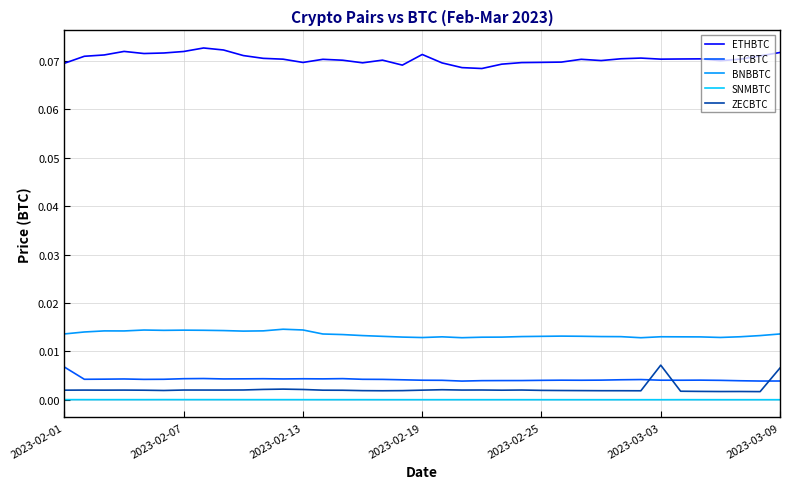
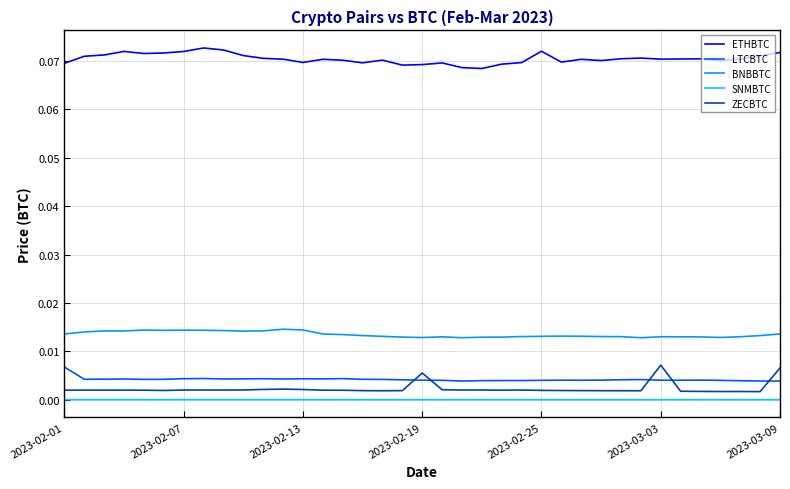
  {
    "ETHBTC": {
      "2023-02-01": 0.070,
      "2023-02-07": 0.072,
      "2023-02-13": 0.070,
-     "2023-02-19": 0.071,
-     "2023-02-25": 0.070,
+     "2023-02-19": 0.069,
+     "2023-02-25": 0.072,
      "2023-03-03": 0.070,
      "2023-03-09": 0.072
    },
    "LTCBTC": {
      "2023-02-01": 0.007,
      "2023-02-07": 0.004,
      "2023-02-13": 0.004,
      "2023-02-19": 0.004,
      "2023-02-25": 0.004,
      "2023-03-03": 0.004,
      "2023-03-09": 0.004
    },
    "ZECBTC": {
      "2023-02-01": 0.002,
      "2023-02-07": 0.002,
      "2023-02-13": 0.002,
-     "2023-02-19": 0.002,
+     "2023-02-19": 0.006,
      "2023-02-25": 0.002,
      "2023-03-03": 0.007,
      "2023-03-09": 0.007
    }
  }
